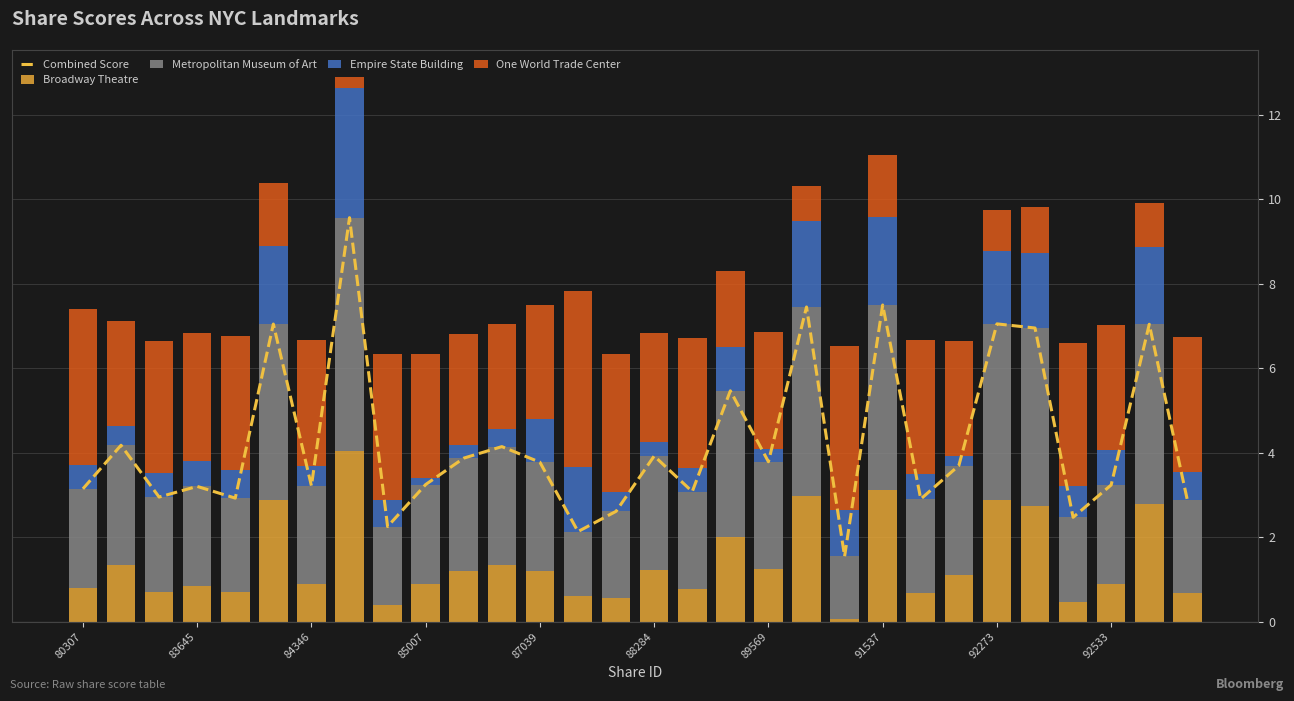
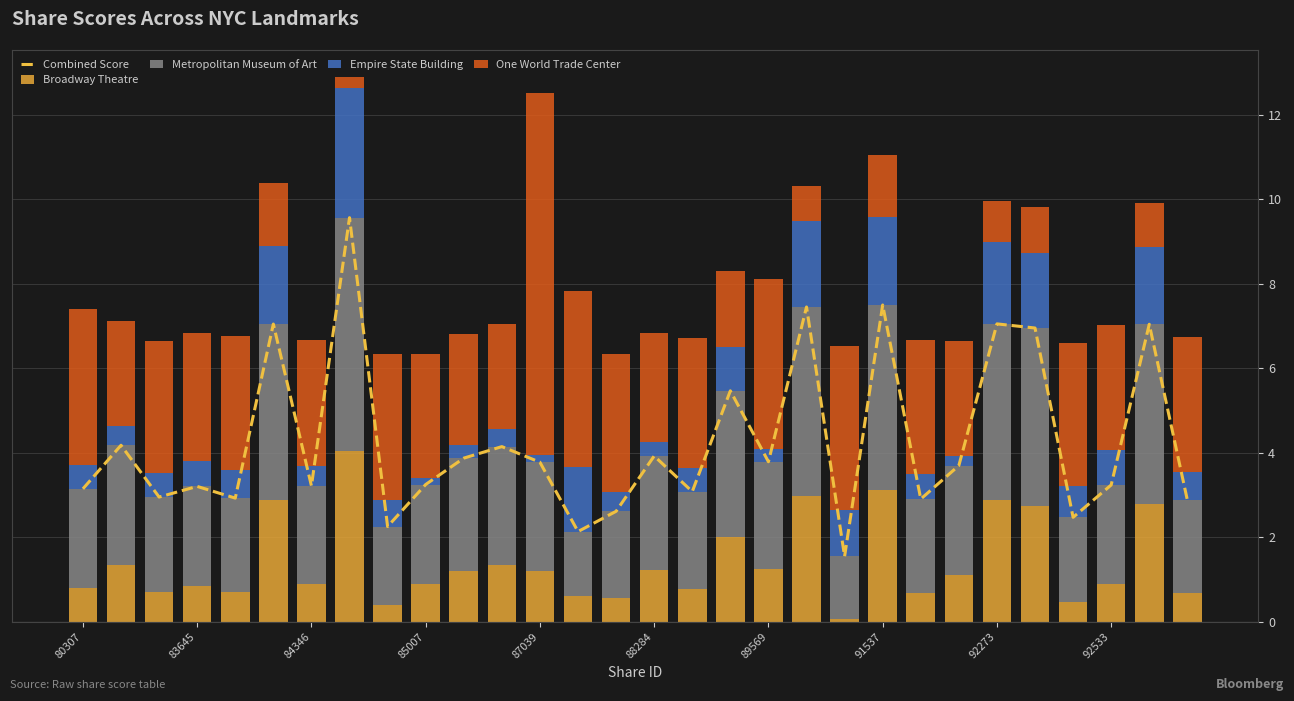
  {
    "Metropolitan Museum of Art": {
      "80307": 2.3,
      "83645": 2.4,
      "84346": 2.3,
      "85007": 2.3,
      "87039": 2.6,
      "88284": 2.7,
      "89569": 2.5,
      "91537": 4.4,
      "92273": 4.2,
      "92533": 2.3
    },
    "Empire State Building": {
      "80307": 0.6,
      "83645": 0.6,
      "84346": 0.5,
      "85007": 0.1,
-     "87039": 1.0,
+     "87039": 0.2,
      "88284": 0.3,
      "89569": 0.3,
      "91537": 2.1,
-     "92273": 1.7,
+     "92273": 1.9,
      "92533": 0.8
    },
    "One World Trade Center": {
      "80307": 3.7,
      "83645": 3.0,
      "84346": 3.0,
      "85007": 2.9,
-     "87039": 2.7,
+     "87039": 8.6,
      "88284": 2.6,
-     "89569": 2.8,
+     "89569": 4.0,
      "91537": 1.5,
      "92273": 1.0,
      "92533": 2.9
    }
  }
